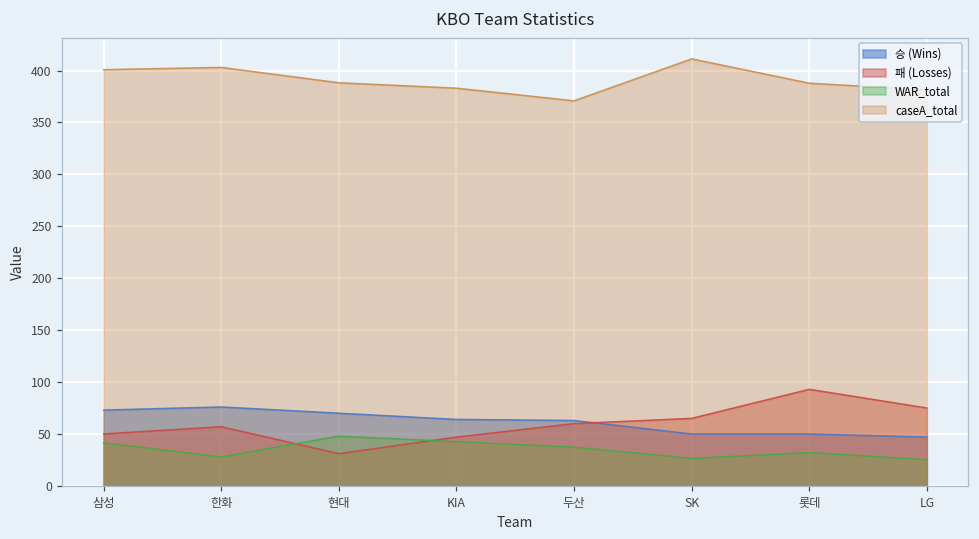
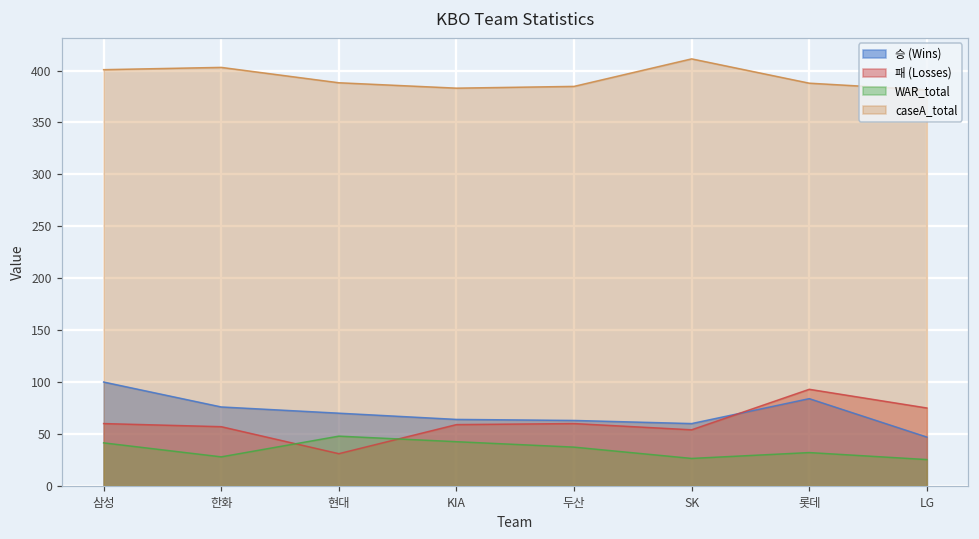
  {
    "승 (Wins)": {
-     "삼성": 70,
+     "삼성": 100,
      "한화": 80,
      "현대": 70,
      "KIA": 60,
      "두산": 60,
-     "SK": 50,
-     "롯데": 50,
+     "SK": 60,
+     "롯데": 80,
      "LG": 50
    },
    "패 (Losses)": {
-     "삼성": 50,
+     "삼성": 60,
      "한화": 60,
      "현대": 30,
-     "KIA": 50,
+     "KIA": 60,
      "두산": 60,
-     "SK": 70,
+     "SK": 50,
      "롯데": 90,
      "LG": 80
    },
    "WAR_total": {
      "삼성": 40,
      "한화": 30,
      "현대": 50,
      "KIA": 40,
      "두산": 40,
      "SK": 30,
      "롯데": 30,
      "LG": 30
    },
    "caseA_total": {
      "삼성": 400,
      "한화": 400,
      "현대": 390,
      "KIA": 380,
-     "두산": 370,
+     "두산": 380,
      "SK": 410,
      "롯데": 390
    }
  }
